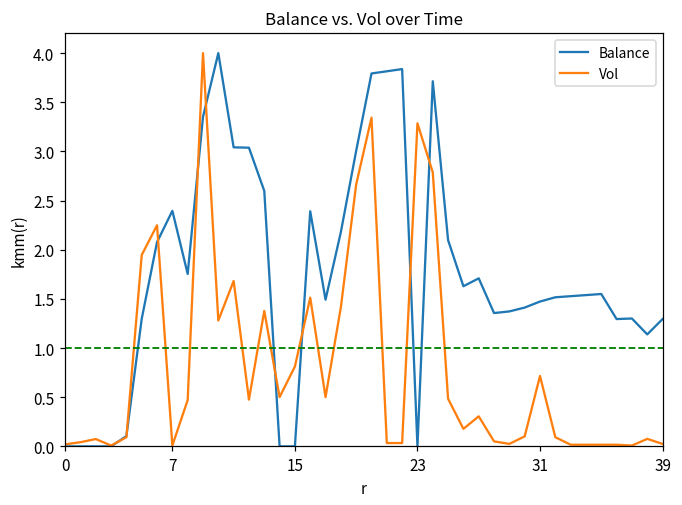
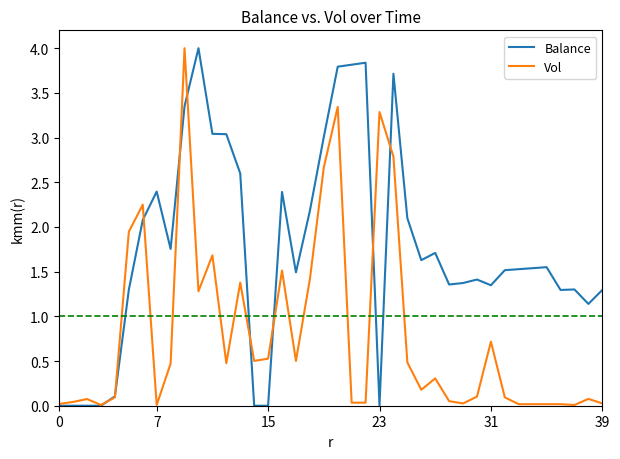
  {
    "Balance": {
      "7": 2.4,
      "15": 0.0,
      "23": 0.0,
-     "31": 1.5,
+     "31": 1.3,
      "39": 1.3
    },
    "Vol": {
      "7": 0.0,
-     "15": 0.8,
+     "15": 0.5,
      "23": 3.3,
      "31": 0.7,
      "39": 0.0
    }
  }
